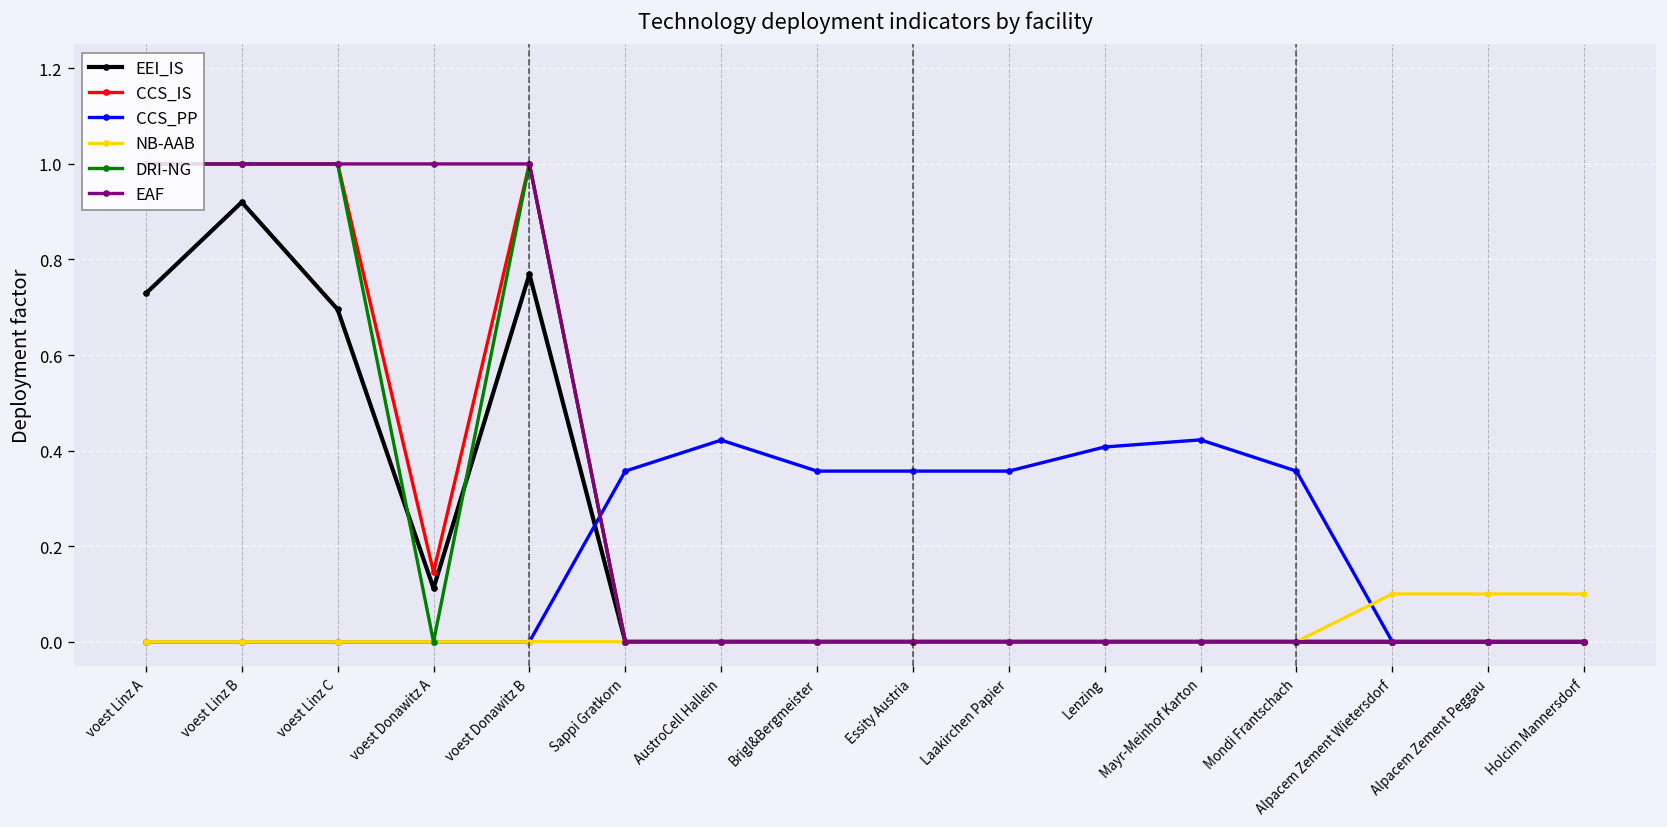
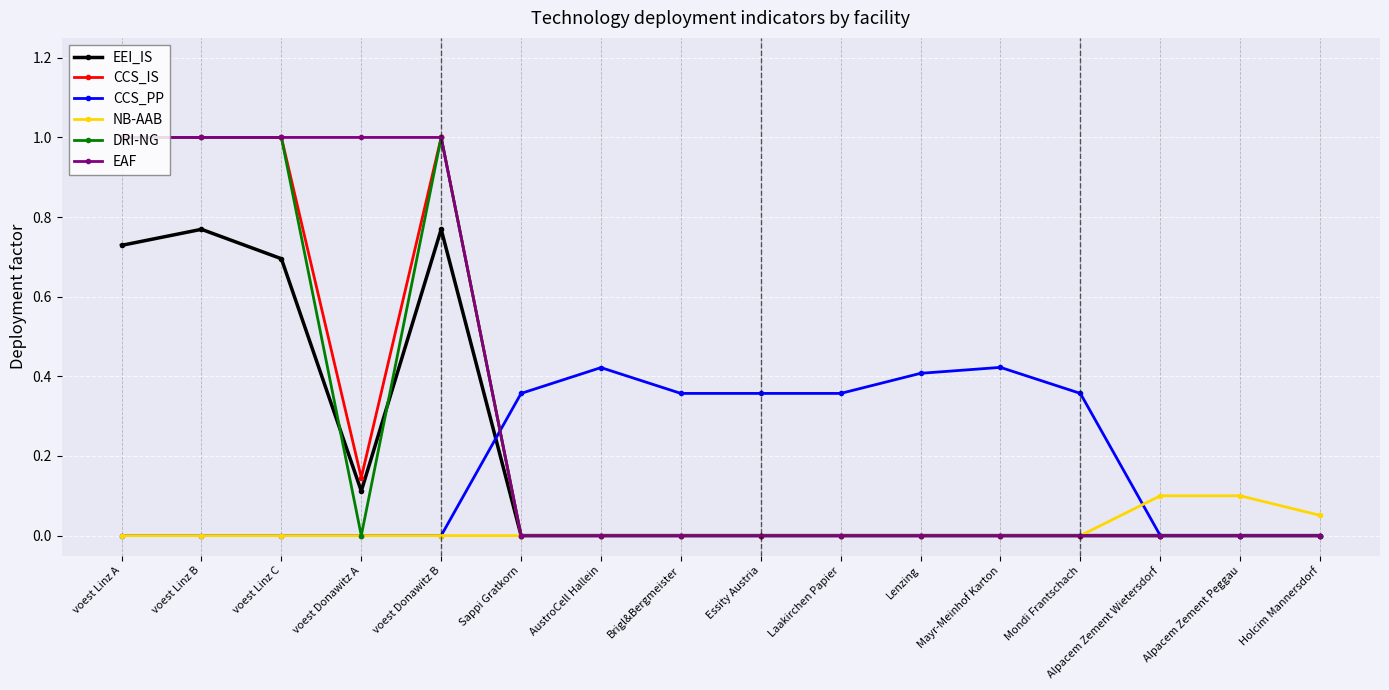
  {
    "EEI_IS": {
      "voest Linz A": 0.73,
-     "voest Linz B": 0.92,
+     "voest Linz B": 0.77,
      "voest Linz C": 0.70,
      "voest Donawitz A": 0.11,
      "voest Donawitz B": 0.77
    },
    "CCS_IS": {
      "voest Donawitz A": 0.15
    },
    "CCS_PP": {
      "Sappi Gratkorn": 0.36,
      "AustroCell Hallein": 0.42,
      "Brigl&Bergmeister": 0.36,
      "Essity Austria": 0.36,
      "Laakirchen Papier": 0.36,
      "Lenzing": 0.41,
      "Mayr-Meinhof Karton": 0.42,
      "Mondi Frantschach": 0.36
    },
    "NB-AAB": {
      "Alpacem Zement Wietersdorf": 0.10,
      "Alpacem Zement Peggau": 0.10,
-     "Holcim Mannersdorf": 0.10
+     "Holcim Mannersdorf": 0.05
    },
    "EAF": {
      "voest Donawitz A": 1.00
    }
  }
